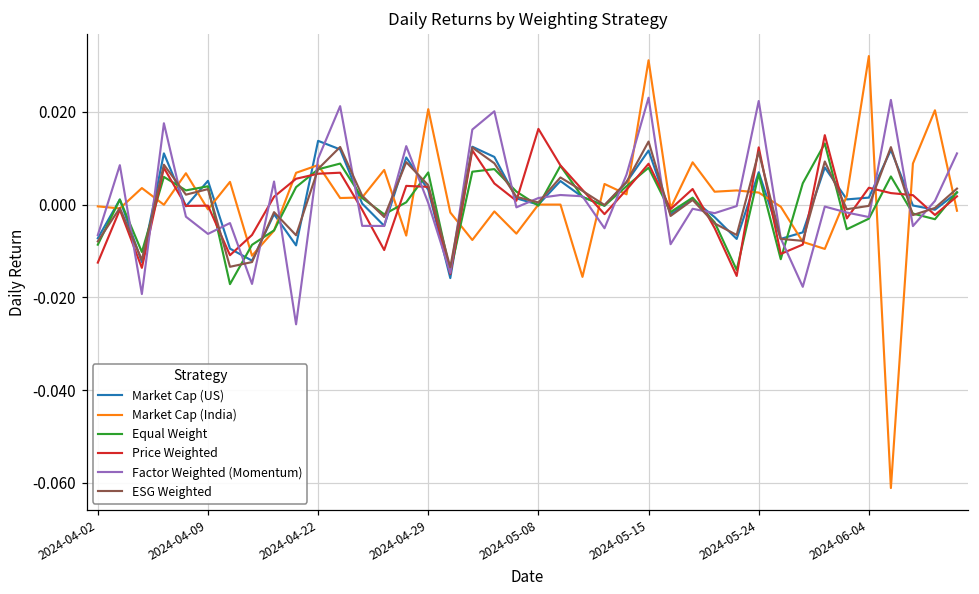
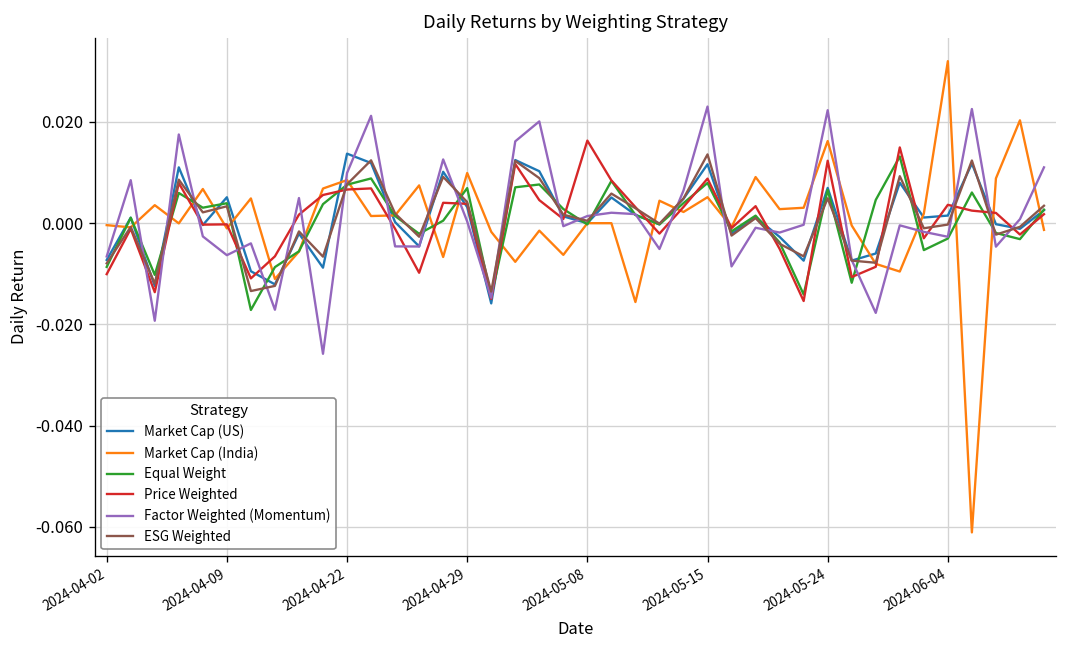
  {
    "Market Cap (US)": {
      "2024-04-02": -0.007,
      "2024-04-09": 0.005,
      "2024-04-22": 0.014,
      "2024-04-29": 0.003,
      "2024-05-15": 0.012,
      "2024-06-04": 0.002
    },
    "Market Cap (India)": {
      "2024-04-02": 0.000,
      "2024-04-09": -0.001,
      "2024-04-22": 0.009,
-     "2024-04-29": 0.021,
-     "2024-05-15": 0.031,
-     "2024-05-24": 0.003,
+     "2024-04-29": 0.010,
+     "2024-05-15": 0.005,
+     "2024-05-24": 0.016,
      "2024-06-04": 0.032
    },
    "Equal Weight": {
      "2024-04-02": -0.009,
      "2024-04-09": 0.004,
      "2024-04-29": 0.007,
      "2024-05-15": 0.008
    },
    "Price Weighted": {
-     "2024-04-02": -0.013,
+     "2024-04-02": -0.010,
      "2024-04-09": 0.000,
      "2024-04-22": 0.007,
      "2024-05-08": 0.016,
      "2024-05-15": 0.009,
      "2024-05-24": 0.012,
      "2024-06-04": 0.004
    },
    "Factor Weighted (Momentum)": {
      "2024-04-02": -0.007,
      "2024-04-09": -0.006,
      "2024-04-22": 0.010,
      "2024-04-29": 0.000,
      "2024-05-08": 0.001,
      "2024-05-15": 0.023,
      "2024-05-24": 0.022
    },
    "ESG Weighted": {
      "2024-04-02": -0.008,
      "2024-04-09": 0.003,
      "2024-05-15": 0.014,
-     "2024-05-24": 0.011,
+     "2024-05-24": 0.005,
      "2024-06-04": 0.000
    }
  }
